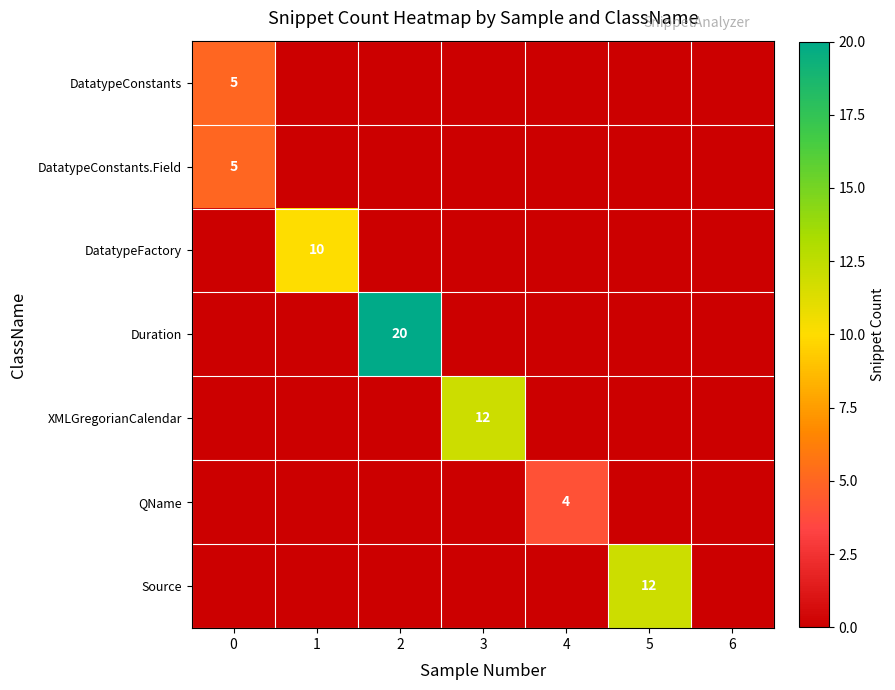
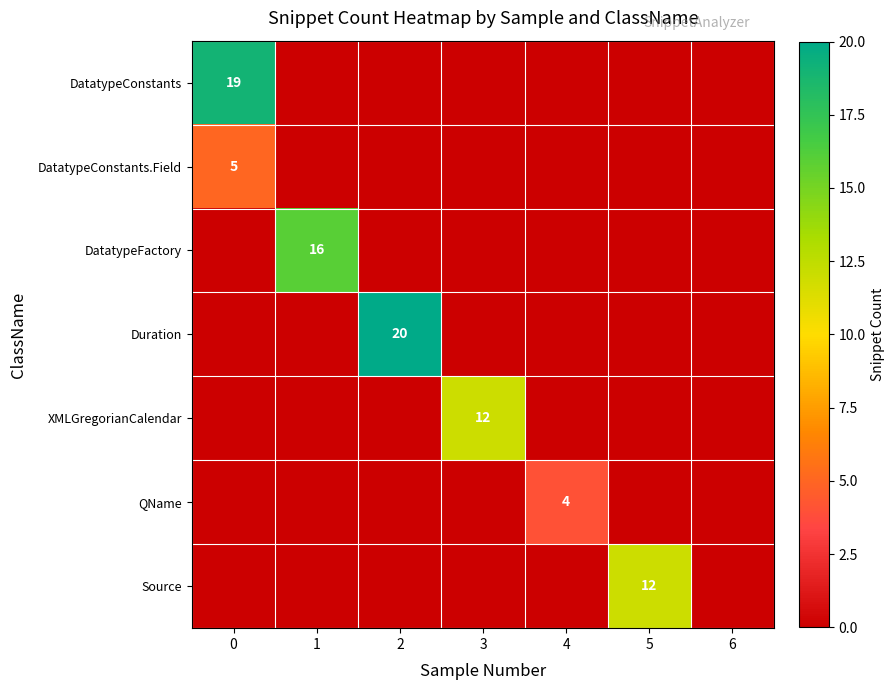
  {
    "DatatypeConstants": {
-     "0": 5
+     "0": 19
    },
    "DatatypeConstants.Field": {
      "0": 5
    },
    "DatatypeFactory": {
-     "1": 10
+     "1": 16
    },
    "Duration": {
      "2": 20
    },
    "XMLGregorianCalendar": {
      "3": 12
    },
    "QName": {
      "4": 4
    },
    "Source": {
      "5": 12
    }
  }
